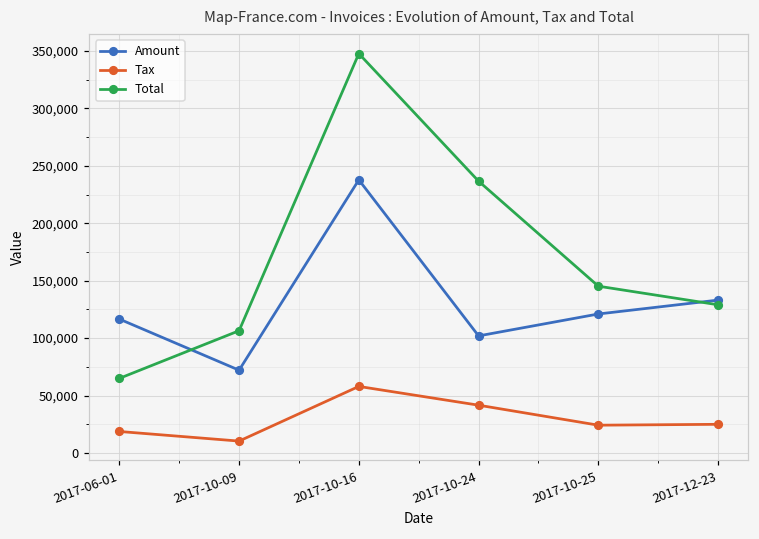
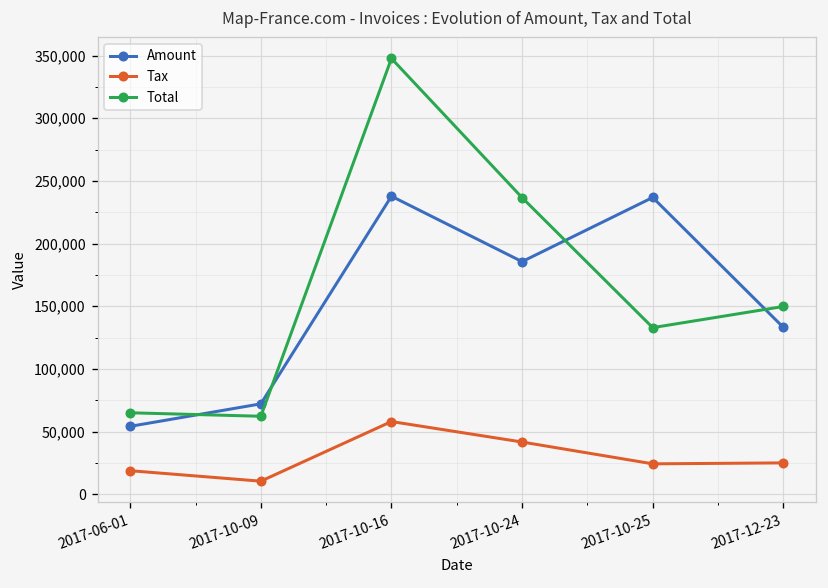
  {
    "Amount": {
-     "2017-06-01": "117,000",
+     "2017-06-01": "54,000",
      "2017-10-09": "72,000",
      "2017-10-16": "238,000",
-     "2017-10-24": "102,000",
-     "2017-10-25": "121,000",
+     "2017-10-24": "186,000",
+     "2017-10-25": "237,000",
      "2017-12-23": "133,000"
    },
    "Tax": {
      "2017-06-01": "19,000",
      "2017-10-09": "10,000",
      "2017-10-16": "58,000",
      "2017-10-24": "42,000",
      "2017-10-25": "24,000",
      "2017-12-23": "25,000"
    },
    "Total": {
      "2017-06-01": "65,000",
-     "2017-10-09": "106,000",
+     "2017-10-09": "62,000",
      "2017-10-16": "348,000",
      "2017-10-24": "237,000",
-     "2017-10-25": "145,000",
-     "2017-12-23": "129,000"
+     "2017-10-25": "133,000",
+     "2017-12-23": "150,000"
    }
  }
